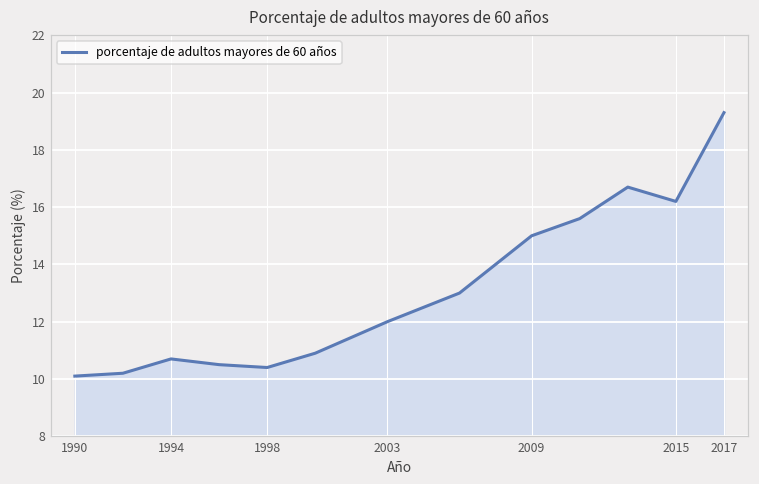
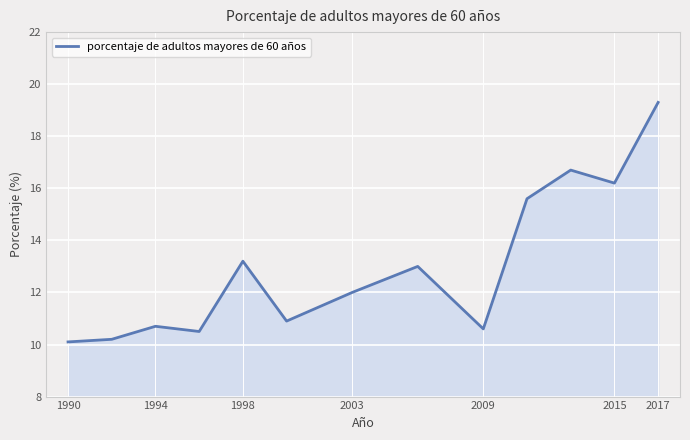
  {
    "1990": 10.1,
    "1994": 10.7,
-   "1998": 10.4,
+   "1998": 13.2,
    "2003": 12.0,
-   "2009": 15.0,
+   "2009": 10.6,
    "2015": 16.2,
    "2017": 19.3
  }
